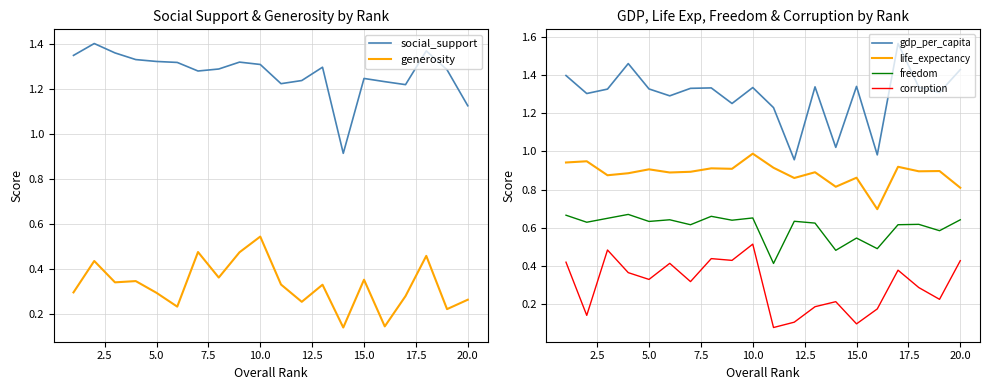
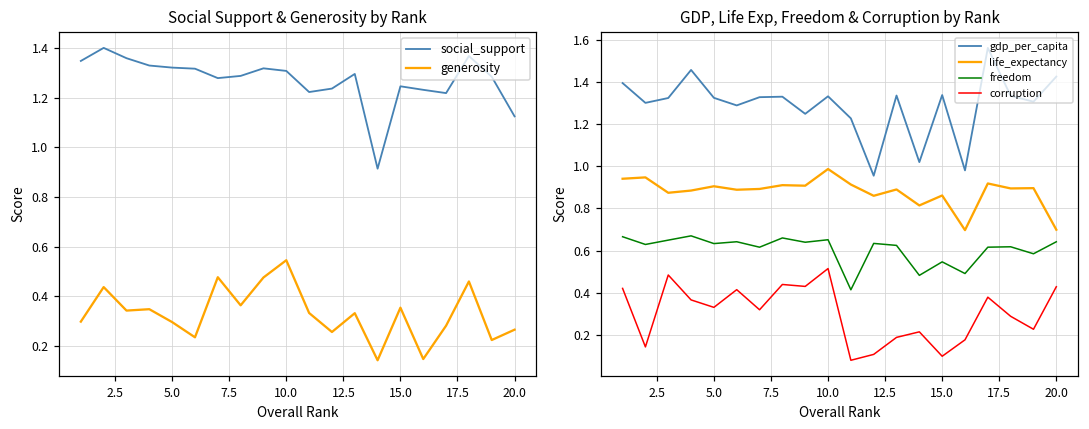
  {
    "Social Support & Generosity by Rank": {
      "social_support": {
        "5.0": 1.32,
        "10.0": 1.31,
        "15.0": 1.25,
        "20.0": 1.13
      },
      "generosity": {
        "5.0": 0.29,
        "10.0": 0.54,
        "15.0": 0.35,
        "20.0": 0.26
      }
    },
    "GDP, Life Exp, Freedom & Corruption by Rank": {
      "gdp_per_capita": {
        "5.0": 1.33,
        "10.0": 1.33,
        "15.0": 1.34
      },
      "life_expectancy": {
        "5.0": 0.91,
        "10.0": 0.99,
        "15.0": 0.86,
-       "20.0": 0.81
+       "20.0": 0.70
      },
      "freedom": {
        "5.0": 0.63,
        "10.0": 0.65,
        "15.0": 0.55,
        "20.0": 0.64
      },
      "corruption": {
        "5.0": 0.33,
        "10.0": 0.51,
        "15.0": 0.10,
        "20.0": 0.43
      }
    }
  }
